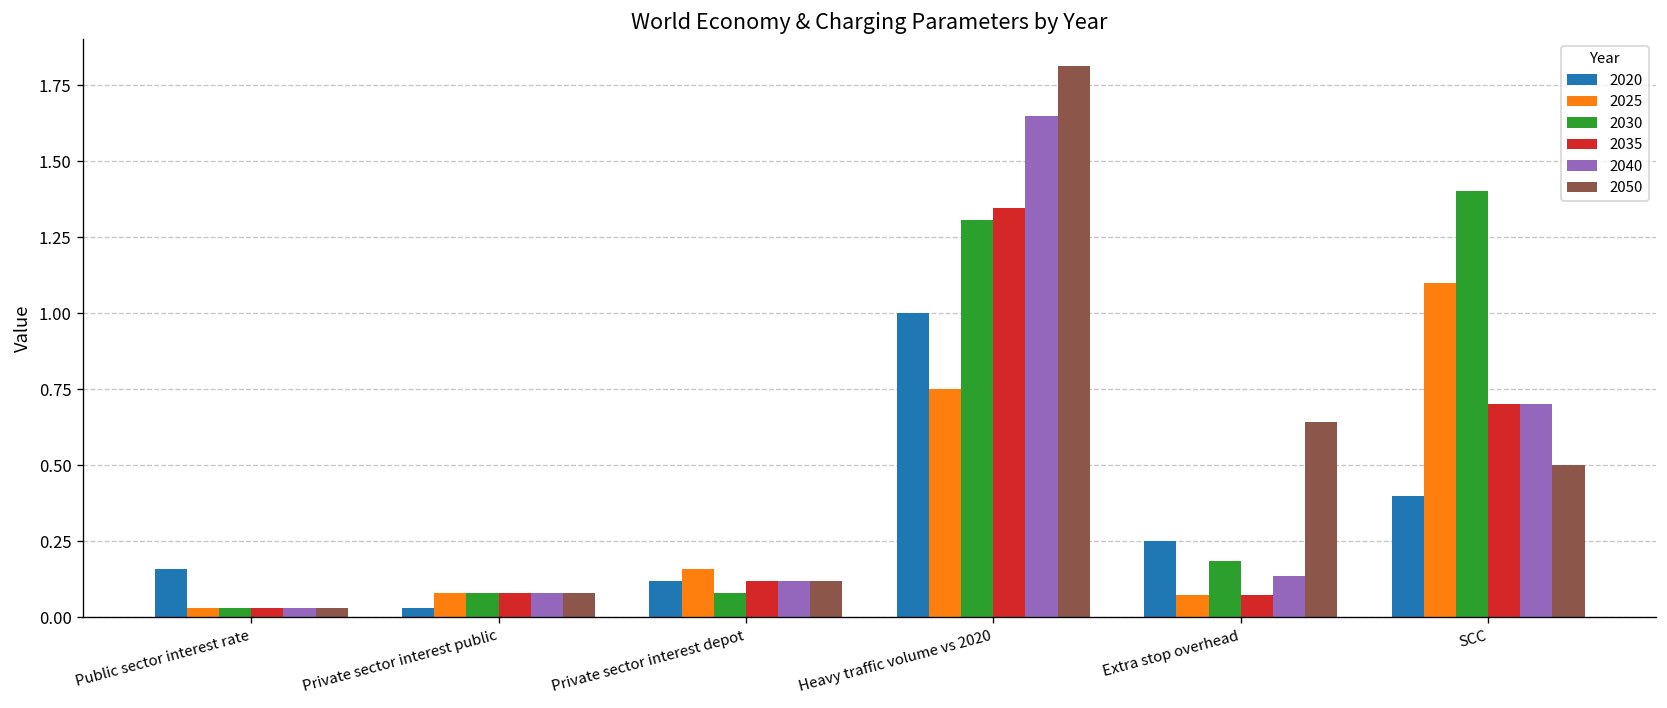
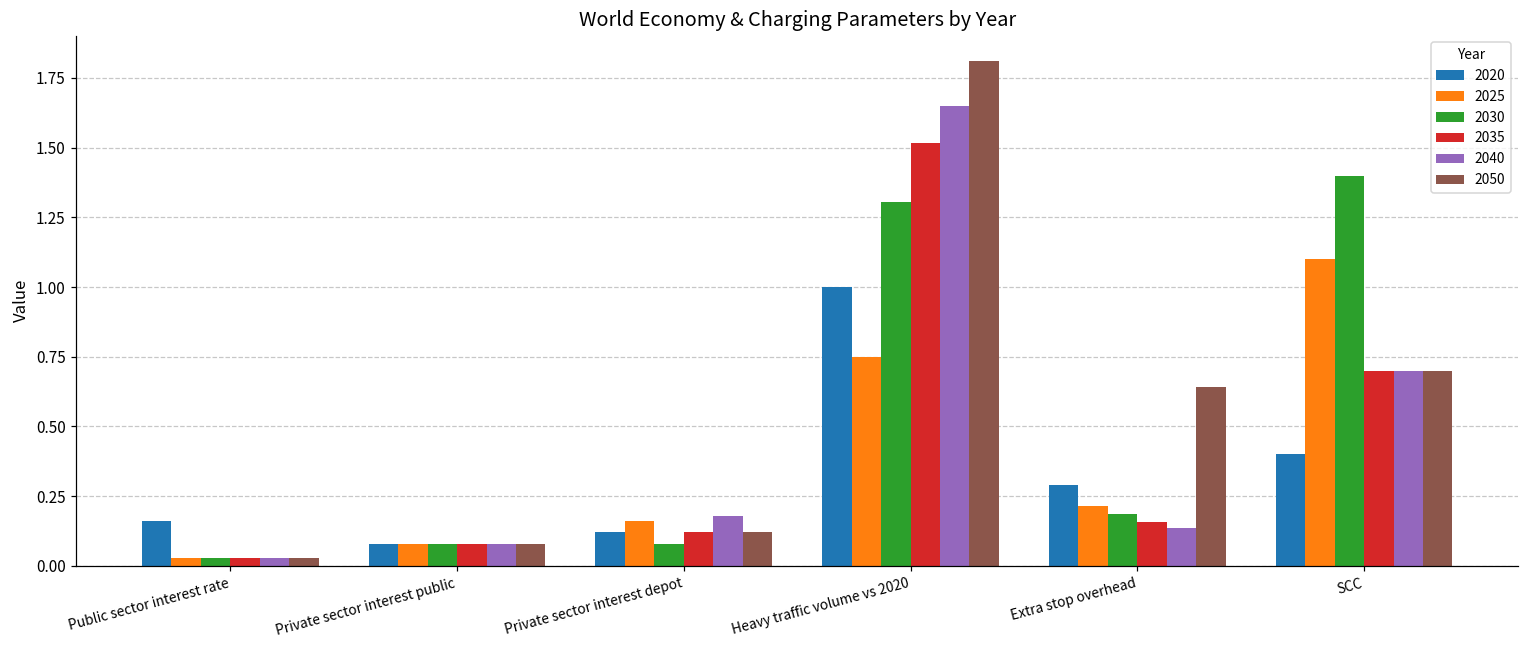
  {
    "2020": {
      "Public sector interest rate": 0.16,
-     "Private sector interest public": 0.03,
+     "Private sector interest public": 0.08,
      "Private sector interest depot": 0.12,
      "Heavy traffic volume vs 2020": 1.00,
-     "Extra stop overhead": 0.25,
+     "Extra stop overhead": 0.29,
      "SCC": 0.40
    },
    "2025": {
      "Public sector interest rate": 0.03,
      "Private sector interest public": 0.08,
      "Private sector interest depot": 0.16,
      "Heavy traffic volume vs 2020": 0.75,
-     "Extra stop overhead": 0.07,
+     "Extra stop overhead": 0.21,
      "SCC": 1.10
    },
    "2030": {
      "Public sector interest rate": 0.03,
      "Private sector interest public": 0.08,
      "Private sector interest depot": 0.08,
      "Heavy traffic volume vs 2020": 1.30,
      "Extra stop overhead": 0.18,
      "SCC": 1.40
    },
    "2035": {
      "Public sector interest rate": 0.03,
      "Private sector interest public": 0.08,
      "Private sector interest depot": 0.12,
-     "Heavy traffic volume vs 2020": 1.35,
-     "Extra stop overhead": 0.07,
+     "Heavy traffic volume vs 2020": 1.52,
+     "Extra stop overhead": 0.16,
      "SCC": 0.70
    },
    "2040": {
      "Public sector interest rate": 0.03,
      "Private sector interest public": 0.08,
-     "Private sector interest depot": 0.12,
+     "Private sector interest depot": 0.18,
      "Heavy traffic volume vs 2020": 1.65,
      "Extra stop overhead": 0.14,
      "SCC": 0.70
    },
    "2050": {
      "Public sector interest rate": 0.03,
      "Private sector interest public": 0.08,
      "Private sector interest depot": 0.12,
      "Heavy traffic volume vs 2020": 1.81,
      "Extra stop overhead": 0.64,
-     "SCC": 0.5
+     "SCC": 0.7
    }
  }
